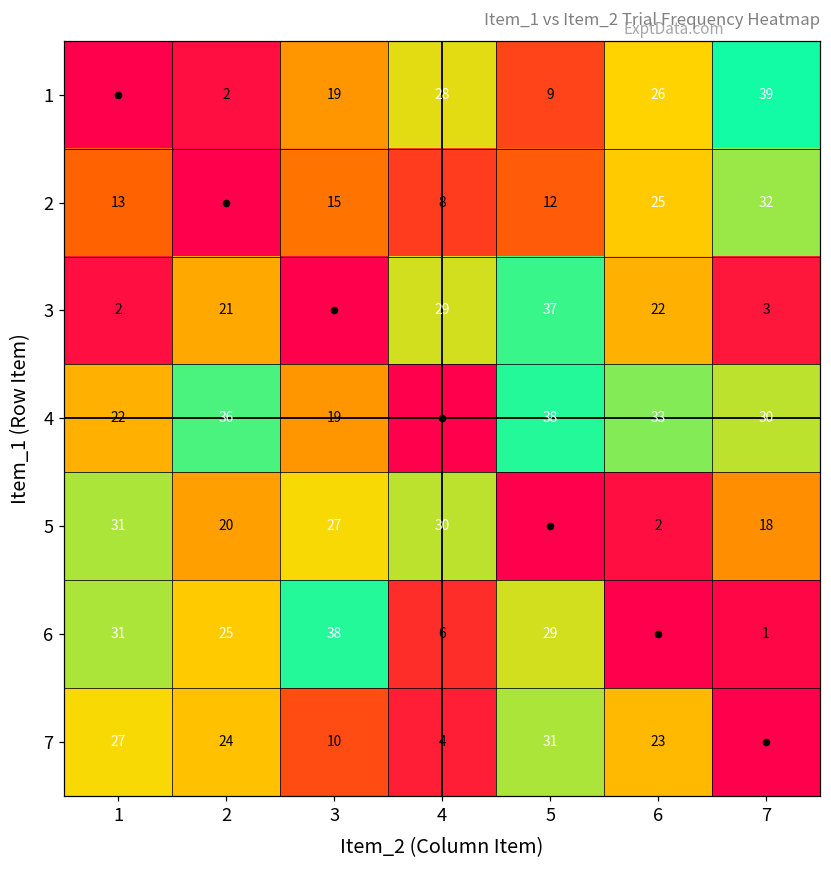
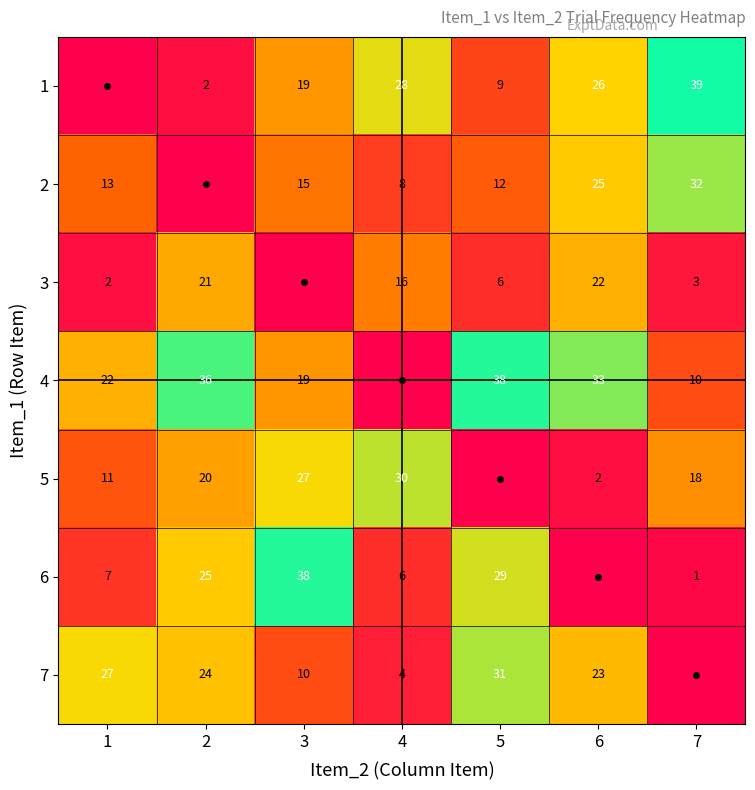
  {
    "1": {
      "2": 2,
      "3": 19,
      "4": 28,
      "5": 9,
      "6": 26,
      "7": 39
    },
    "2": {
      "1": 13,
      "3": 15,
      "4": 8,
      "5": 12,
      "6": 25,
      "7": 32
    },
    "3": {
      "1": 2,
      "2": 21,
-     "4": 29,
-     "5": 37,
+     "4": 16,
+     "5": 6,
      "6": 22,
      "7": 3
    },
    "4": {
      "1": 22,
      "2": 36,
      "3": 19,
      "5": 38,
      "6": 33,
-     "7": 30
+     "7": 10
    },
    "5": {
-     "1": 31,
+     "1": 11,
      "2": 20,
      "3": 27,
      "4": 30,
      "6": 2,
      "7": 18
    },
    "6": {
-     "1": 31,
+     "1": 7,
      "2": 25,
      "3": 38,
      "4": 6,
      "5": 29,
      "7": 1
    },
    "7": {
      "1": 27,
      "2": 24,
      "3": 10,
      "4": 4,
      "5": 31,
      "6": 23
    }
  }
